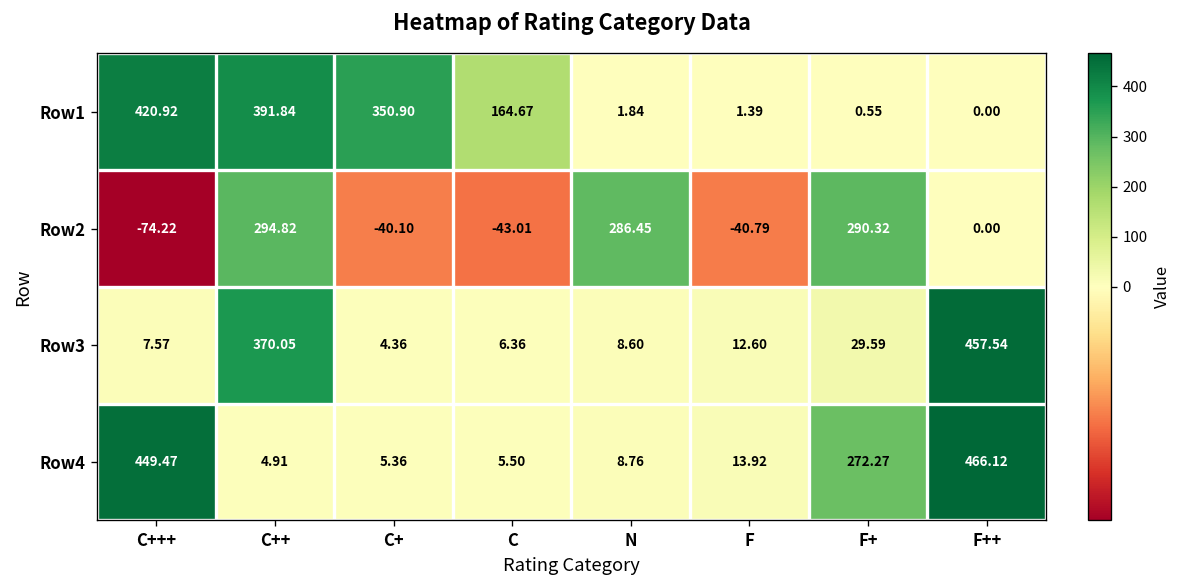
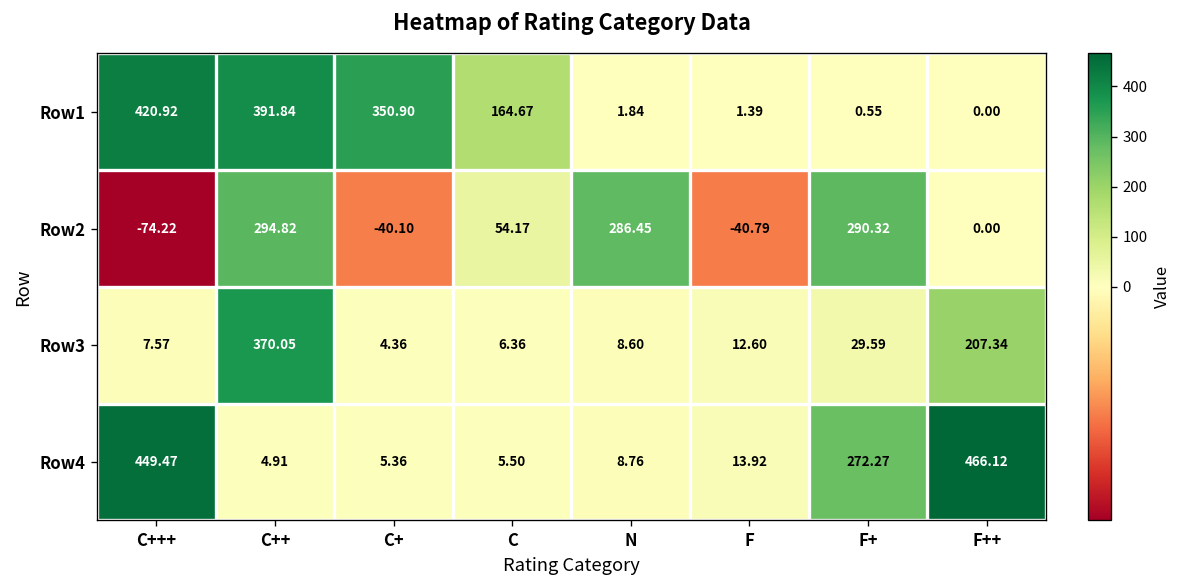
  {
    "Row1": {
      "C+++": 420.92,
      "C++": 391.84,
      "C+": 350.90,
      "C": 164.67,
      "N": 1.84,
      "F": 1.39,
      "F+": 0.55,
      "F++": 0.00
    },
    "Row2": {
      "C+++": -74.22,
      "C++": 294.82,
      "C+": -40.10,
-     "C": -43.01,
+     "C": 54.17,
      "N": 286.45,
      "F": -40.79,
      "F+": 290.32,
      "F++": 0.00
    },
    "Row3": {
      "C+++": 7.57,
      "C++": 370.05,
      "C+": 4.36,
      "C": 6.36,
      "N": 8.60,
      "F": 12.60,
      "F+": 29.59,
-     "F++": 457.54
+     "F++": 207.34
    },
    "Row4": {
      "C+++": 449.47,
      "C++": 4.91,
      "C+": 5.36,
      "C": 5.50,
      "N": 8.76,
      "F": 13.92,
      "F+": 272.27,
      "F++": 466.12
    }
  }
